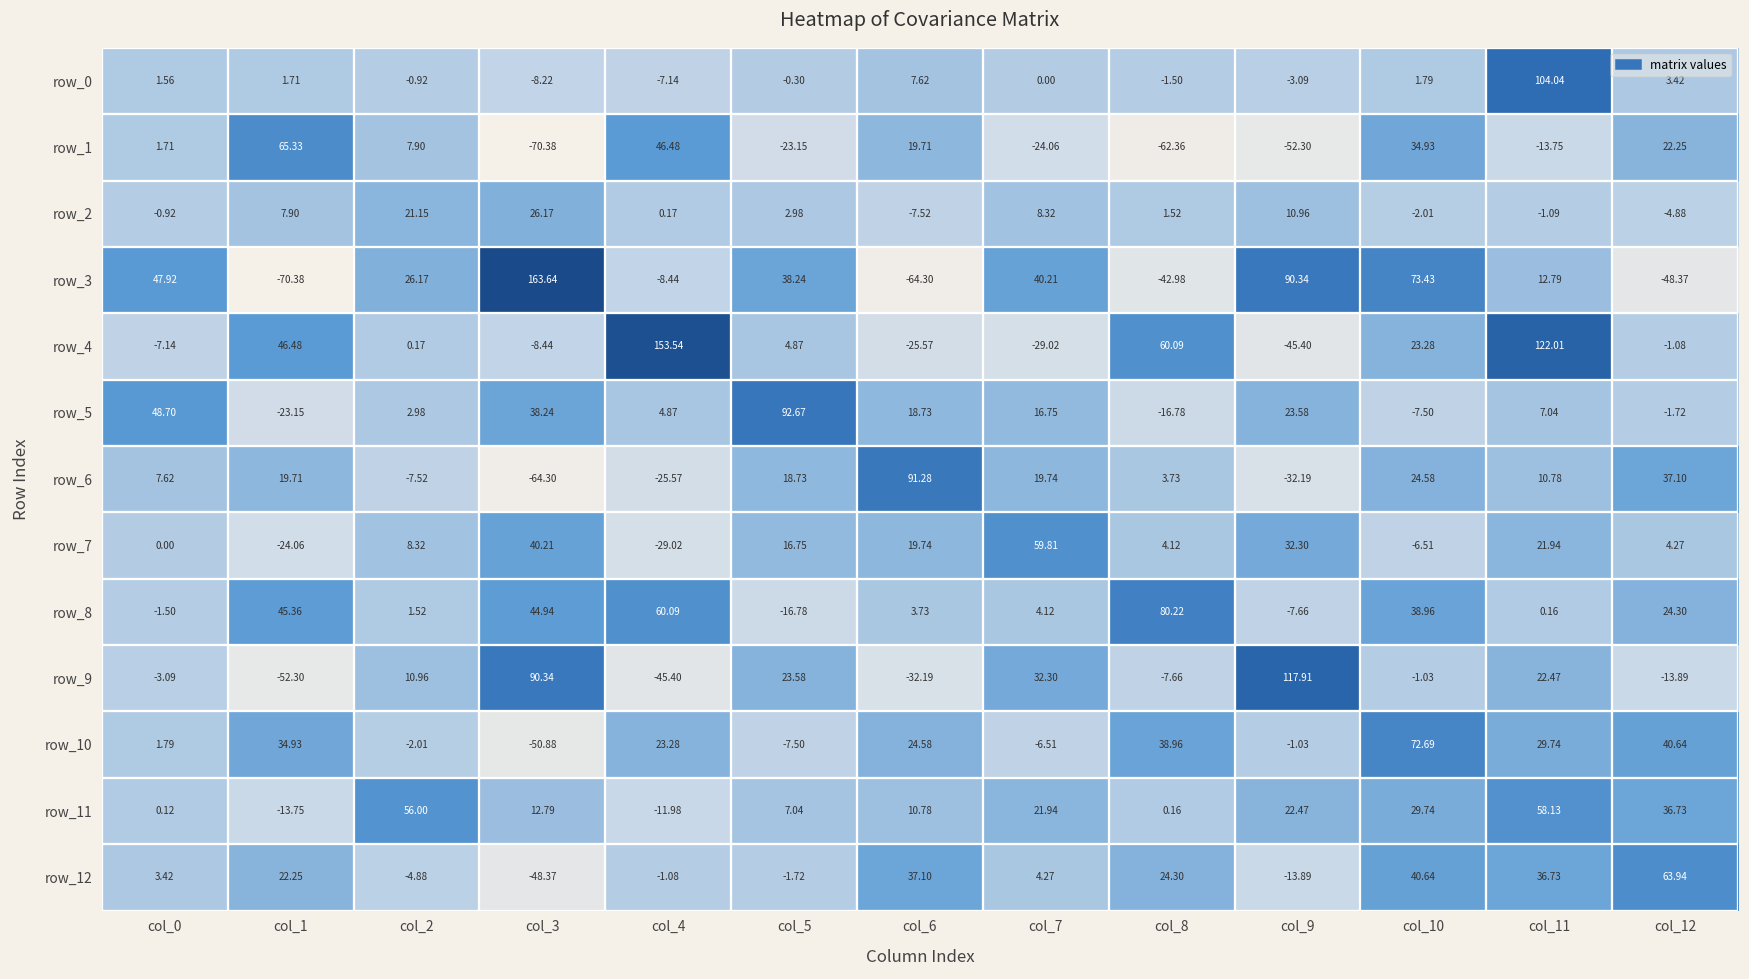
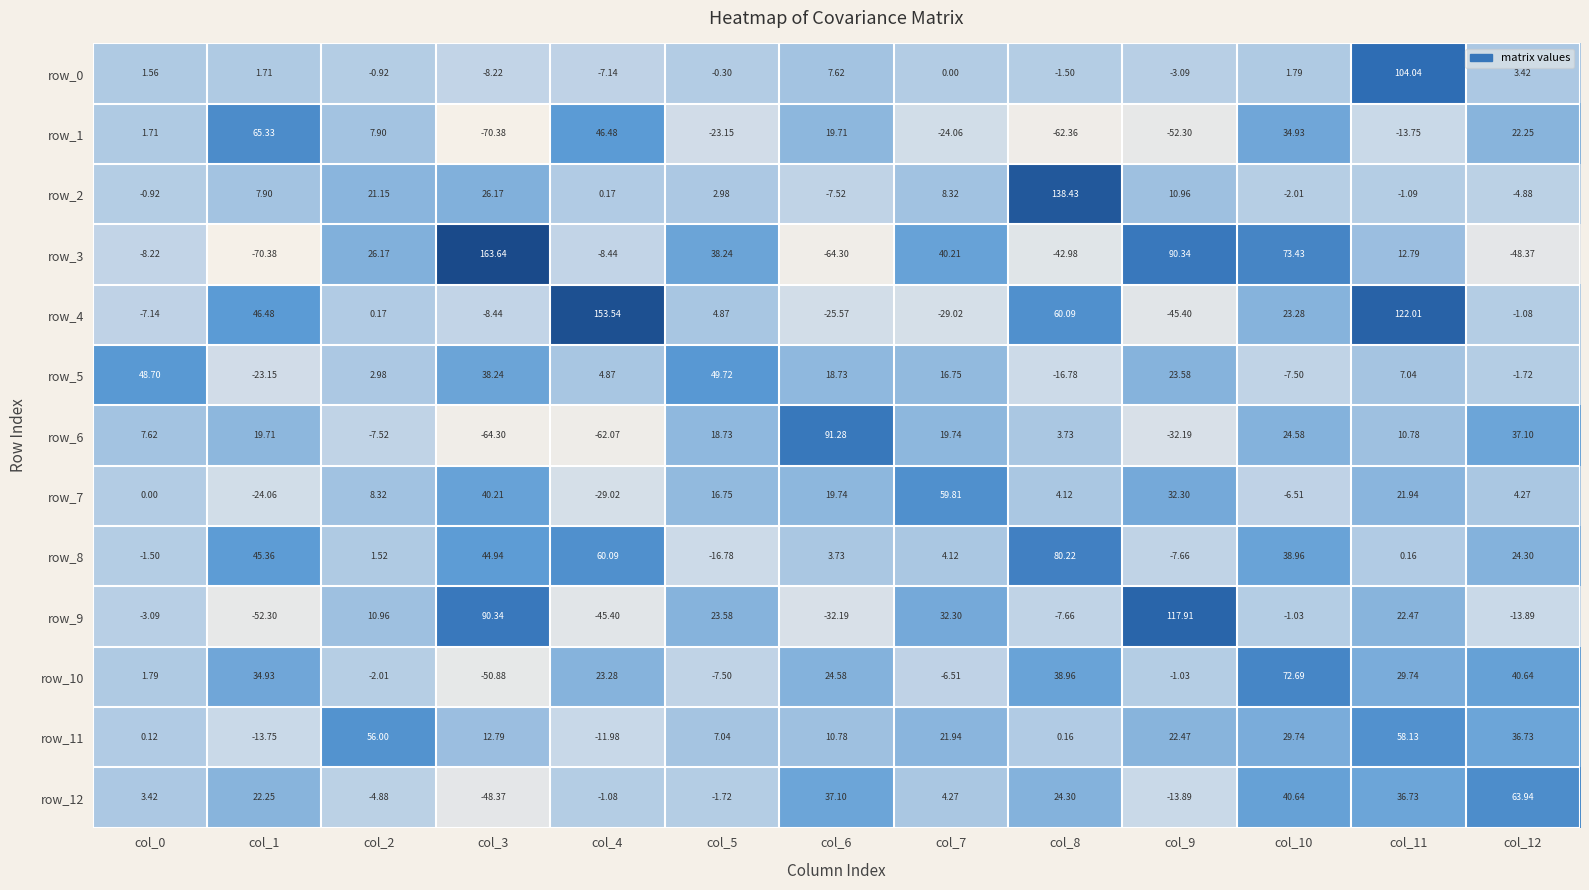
  {
    "row_0": {
      "col_0": 1.56,
      "col_1": 1.71,
      "col_2": -0.92,
      "col_3": -8.22,
      "col_4": -7.14,
      "col_5": -0.30,
      "col_6": 7.62,
      "col_7": 0.00,
      "col_8": -1.50,
      "col_9": -3.09,
      "col_10": 1.79,
      "col_11": 104.04,
      "col_12": 3.42
    },
    "row_1": {
      "col_0": 1.71,
      "col_1": 65.33,
      "col_2": 7.90,
      "col_3": -70.38,
      "col_4": 46.48,
      "col_5": -23.15,
      "col_6": 19.71,
      "col_7": -24.06,
      "col_8": -62.36,
      "col_9": -52.30,
      "col_10": 34.93,
      "col_11": -13.75,
      "col_12": 22.25
    },
    "row_2": {
      "col_0": -0.92,
      "col_1": 7.90,
      "col_2": 21.15,
      "col_3": 26.17,
      "col_4": 0.17,
      "col_5": 2.98,
      "col_6": -7.52,
      "col_7": 8.32,
-     "col_8": 1.52,
+     "col_8": 138.43,
      "col_9": 10.96,
      "col_10": -2.01,
      "col_11": -1.09,
      "col_12": -4.88
    },
    "row_3": {
-     "col_0": 47.92,
+     "col_0": -8.22,
      "col_1": -70.38,
      "col_2": 26.17,
      "col_3": 163.64,
      "col_4": -8.44,
      "col_5": 38.24,
      "col_6": -64.30,
      "col_7": 40.21,
      "col_8": -42.98,
      "col_9": 90.34,
      "col_10": 73.43,
      "col_11": 12.79,
      "col_12": -48.37
    },
    "row_4": {
      "col_0": -7.14,
      "col_1": 46.48,
      "col_2": 0.17,
      "col_3": -8.44,
      "col_4": 153.54,
      "col_5": 4.87,
      "col_6": -25.57,
      "col_7": -29.02,
      "col_8": 60.09,
      "col_9": -45.40,
      "col_10": 23.28,
      "col_11": 122.01,
      "col_12": -1.08
    },
    "row_5": {
      "col_0": 48.70,
      "col_1": -23.15,
      "col_2": 2.98,
      "col_3": 38.24,
      "col_4": 4.87,
-     "col_5": 92.67,
+     "col_5": 49.72,
      "col_6": 18.73,
      "col_7": 16.75,
      "col_8": -16.78,
      "col_9": 23.58,
      "col_10": -7.50,
      "col_11": 7.04,
      "col_12": -1.72
    },
    "row_6": {
      "col_0": 7.62,
      "col_1": 19.71,
      "col_2": -7.52,
      "col_3": -64.30,
-     "col_4": -25.57,
+     "col_4": -62.07,
      "col_5": 18.73,
      "col_6": 91.28,
      "col_7": 19.74,
      "col_8": 3.73,
      "col_9": -32.19,
      "col_10": 24.58,
      "col_11": 10.78,
      "col_12": 37.10
    },
    "row_7": {
      "col_0": 0.00,
      "col_1": -24.06,
      "col_2": 8.32,
      "col_3": 40.21,
      "col_4": -29.02,
      "col_5": 16.75,
      "col_6": 19.74,
      "col_7": 59.81,
      "col_8": 4.12,
      "col_9": 32.30,
      "col_10": -6.51,
      "col_11": 21.94,
      "col_12": 4.27
    },
    "row_8": {
      "col_0": -1.50,
      "col_1": 45.36,
      "col_2": 1.52,
      "col_3": 44.94,
      "col_4": 60.09,
      "col_5": -16.78,
      "col_6": 3.73,
      "col_7": 4.12,
      "col_8": 80.22,
      "col_9": -7.66,
      "col_10": 38.96,
      "col_11": 0.16,
      "col_12": 24.30
    },
    "row_9": {
      "col_0": -3.09,
      "col_1": -52.30,
      "col_2": 10.96,
      "col_3": 90.34,
      "col_4": -45.40,
      "col_5": 23.58,
      "col_6": -32.19,
      "col_7": 32.30,
      "col_8": -7.66,
      "col_9": 117.91,
      "col_10": -1.03,
      "col_11": 22.47,
      "col_12": -13.89
    },
    "row_10": {
      "col_0": 1.79,
      "col_1": 34.93,
      "col_2": -2.01,
      "col_3": -50.88,
      "col_4": 23.28,
      "col_5": -7.50,
      "col_6": 24.58,
      "col_7": -6.51,
      "col_8": 38.96,
      "col_9": -1.03,
      "col_10": 72.69,
      "col_11": 29.74,
      "col_12": 40.64
    },
    "row_11": {
      "col_0": 0.12,
      "col_1": -13.75,
      "col_2": 56.00,
      "col_3": 12.79,
      "col_4": -11.98,
      "col_5": 7.04,
      "col_6": 10.78,
      "col_7": 21.94,
      "col_8": 0.16,
      "col_9": 22.47,
      "col_10": 29.74,
      "col_11": 58.13,
      "col_12": 36.73
    },
    "row_12": {
      "col_0": 3.42,
      "col_1": 22.25,
      "col_2": -4.88,
      "col_3": -48.37,
      "col_4": -1.08,
      "col_5": -1.72,
      "col_6": 37.10,
      "col_7": 4.27,
      "col_8": 24.30,
      "col_9": -13.89,
      "col_10": 40.64,
      "col_11": 36.73,
      "col_12": 63.94
    }
  }
